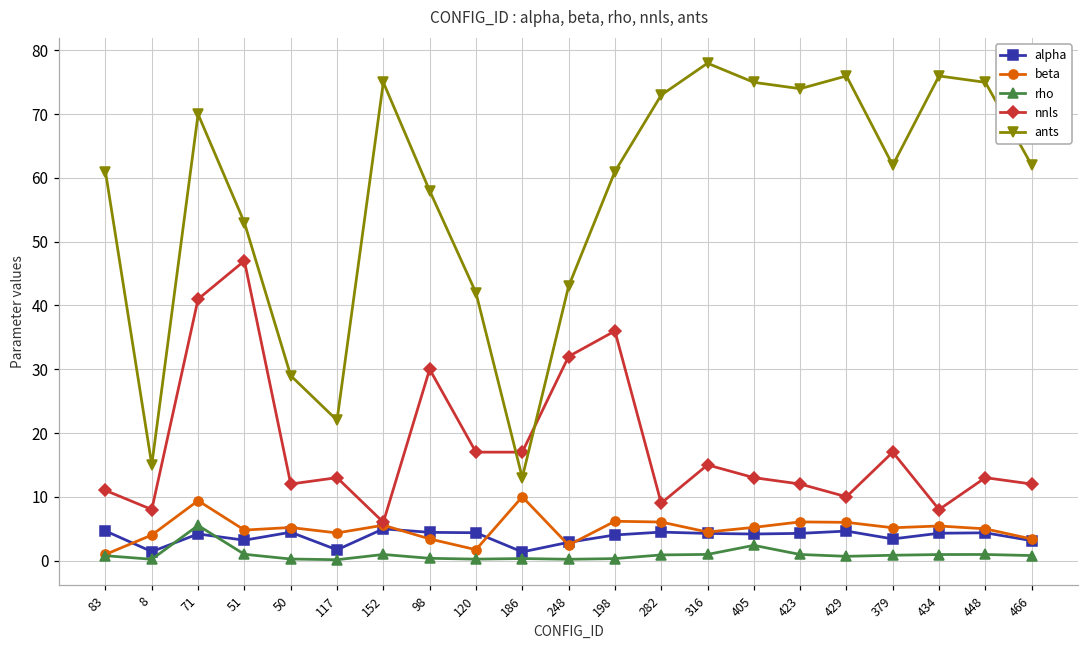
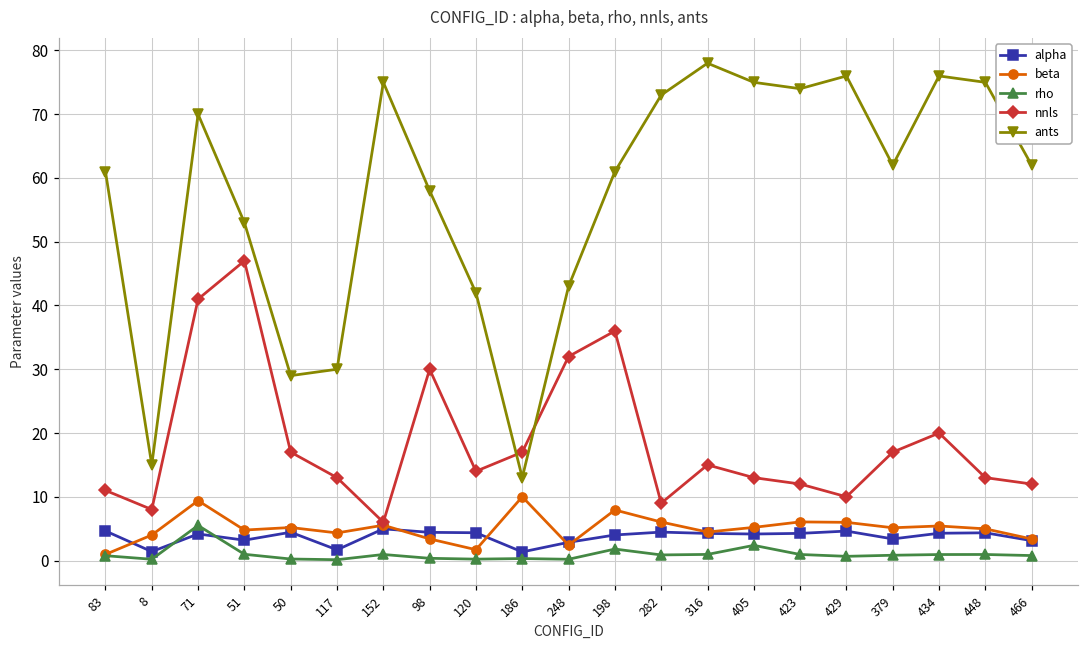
  {
    "alpha": {
      "83": 5,
      "8": 1,
      "71": 4,
      "51": 3,
      "50": 4,
      "117": 2,
      "152": 5,
      "98": 4,
      "120": 4,
      "186": 1,
      "248": 3,
      "198": 4,
      "282": 4,
      "405": 4,
      "423": 4,
      "429": 5,
      "379": 3,
      "434": 4,
      "448": 4
    },
    "beta": {
      "8": 4,
      "71": 9,
      "51": 5,
      "50": 5,
      "117": 4,
      "152": 6,
      "98": 3,
      "120": 2,
      "186": 10,
      "248": 2,
-     "198": 6,
+     "198": 8,
      "282": 6,
      "405": 5,
      "423": 6,
      "429": 6,
      "379": 5,
      "434": 5,
      "448": 5
    },
    "rho": {
      "8": 0,
      "71": 6,
      "51": 1,
      "50": 0,
      "117": 0,
      "152": 1,
      "98": 0,
      "120": 0,
      "186": 0,
      "248": 0,
-     "198": 0,
+     "198": 2,
      "282": 1,
      "316": 1,
      "405": 2,
      "423": 1,
      "429": 1,
      "379": 1,
      "434": 1,
      "448": 1,
      "466": 1
    },
    "nnls": {
      "83": 11,
      "8": 8,
      "71": 41,
      "51": 47,
-     "50": 12,
+     "50": 17,
      "117": 13,
      "152": 6,
      "98": 30,
-     "120": 17,
+     "120": 14,
      "186": 17,
      "248": 32,
      "198": 36,
      "282": 9,
      "316": 15,
      "405": 13,
      "423": 12,
      "429": 10,
      "379": 17,
-     "434": 8,
+     "434": 20,
      "448": 13,
      "466": 12
    },
    "ants": {
      "83": 61,
      "8": 15,
      "71": 70,
      "51": 53,
      "50": 29,
-     "117": 22,
+     "117": 30,
      "152": 75,
      "98": 58,
      "120": 42,
      "186": 13,
      "248": 43,
      "198": 61,
      "282": 73,
      "316": 78,
      "405": 75,
      "423": 74,
      "429": 76,
      "379": 62,
      "434": 76,
      "448": 75,
      "466": 62
    }
  }
